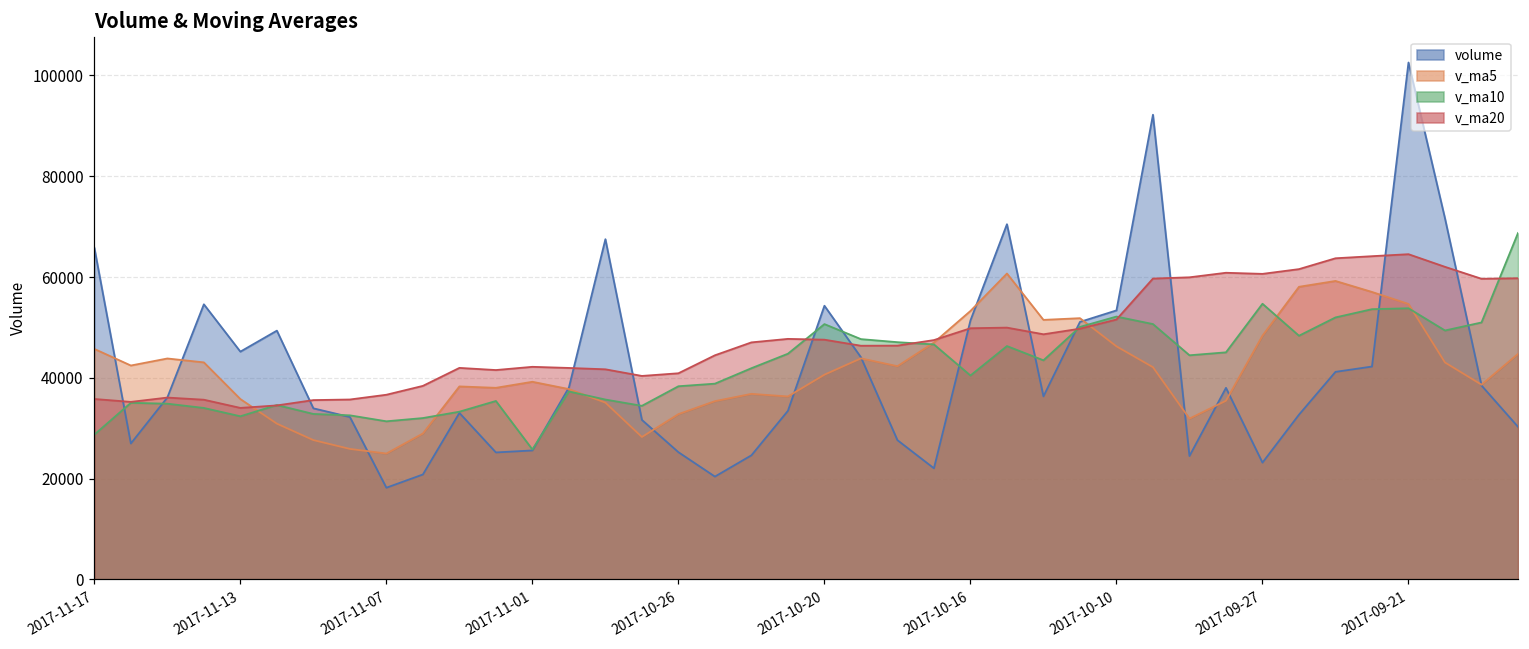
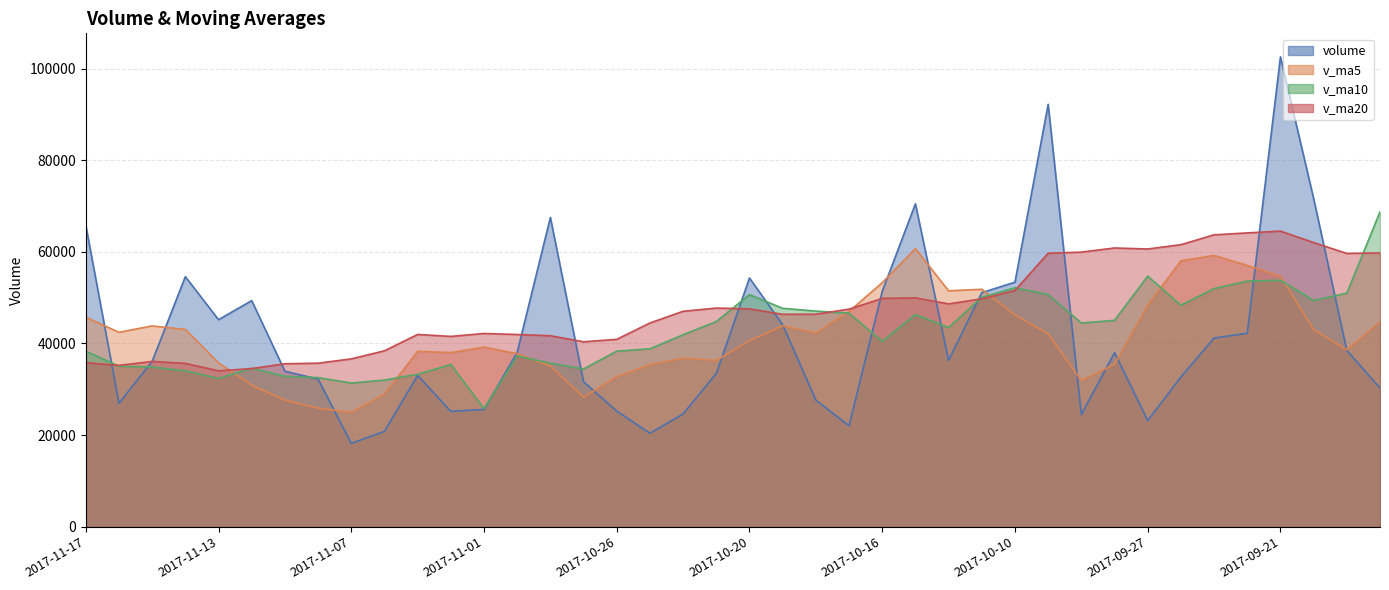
  {
    "volume": {
      "2017-11-17": 66000,
      "2017-11-13": 45000,
      "2017-11-07": 18000,
      "2017-10-26": 25000,
      "2017-10-20": 54000,
      "2017-10-16": 51000,
      "2017-10-10": 53000,
      "2017-09-27": 23000,
      "2017-09-21": 103000
    },
    "v_ma10": {
-     "2017-11-17": 29000,
+     "2017-11-17": 38000,
      "2017-11-13": 32000,
      "2017-11-07": 31000,
      "2017-10-26": 38000,
      "2017-10-20": 51000,
      "2017-10-16": 40000,
      "2017-10-10": 52000,
      "2017-09-27": 55000,
      "2017-09-21": 54000
    }
  }
